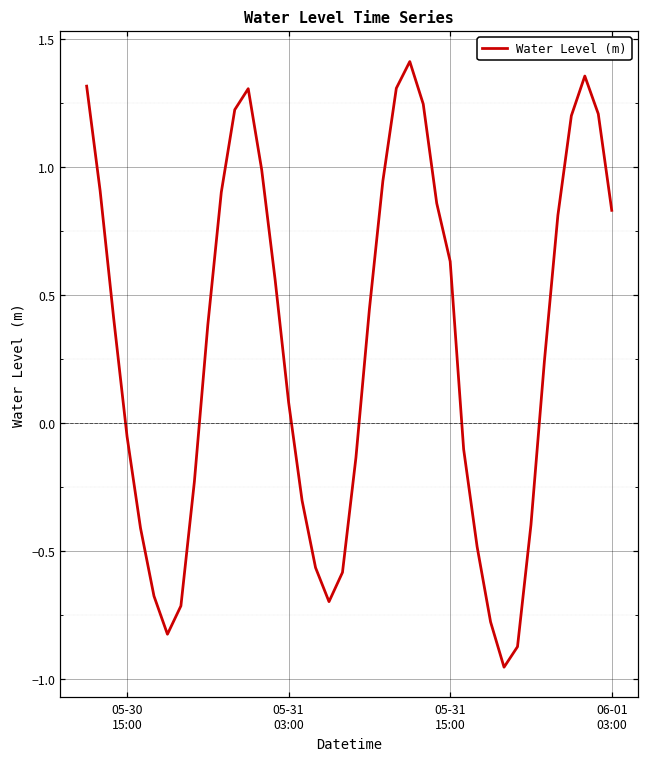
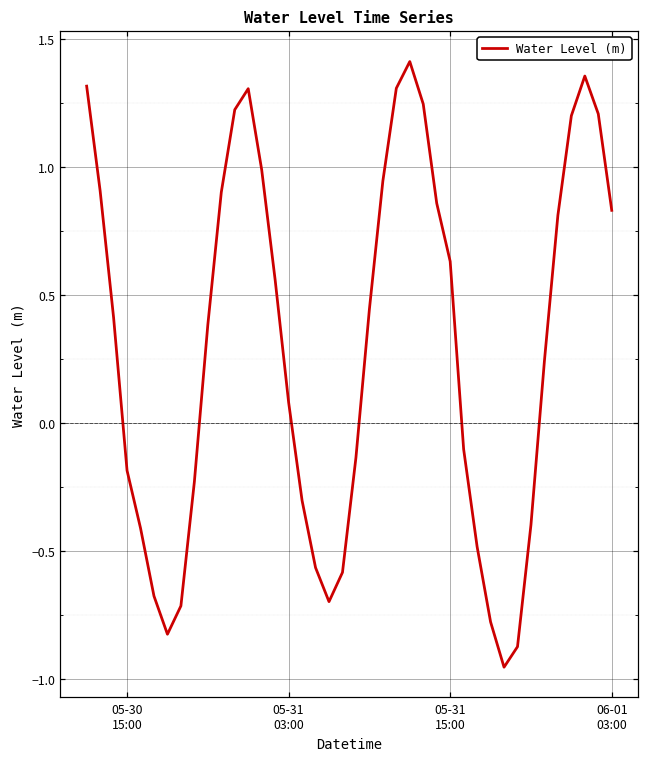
  {
-   "05-30 15:00": -0.05,
+   "05-30 15:00": -0.18,
    "05-31 03:00": 0.08,
    "05-31 15:00": 0.63,
    "06-01 03:00": 0.83
  }
